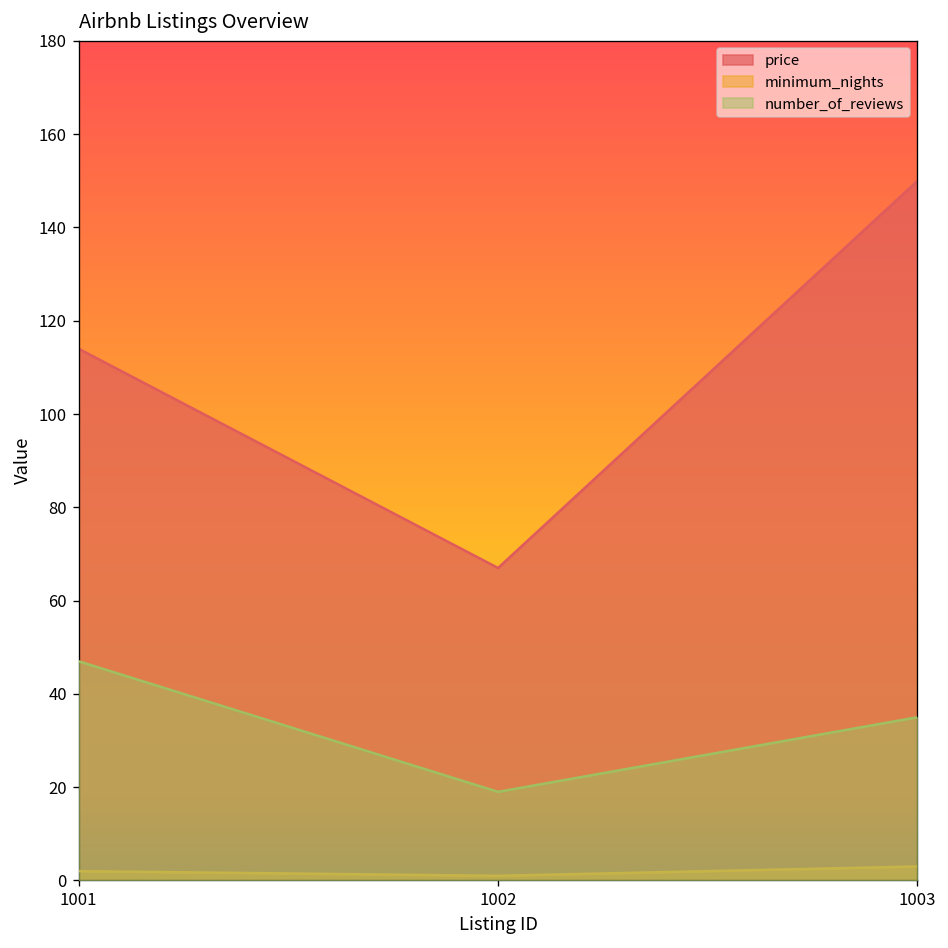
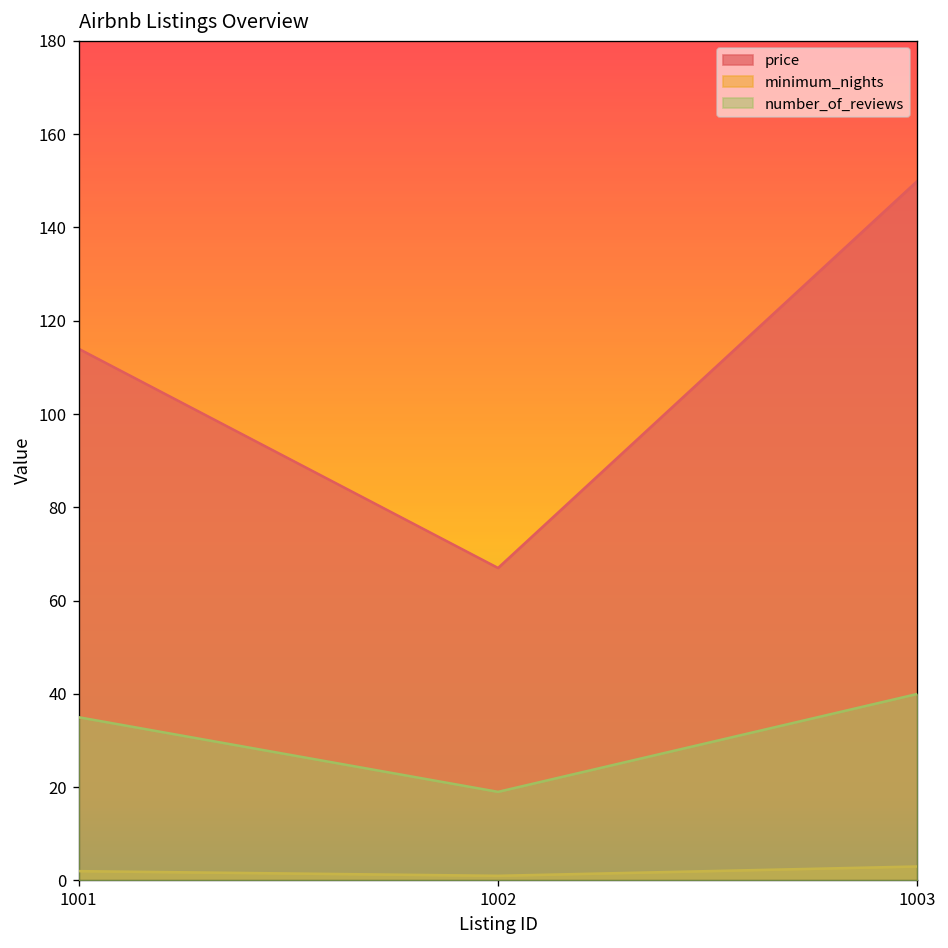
  {
    "price": {
      "1001": 114,
      "1002": 67,
      "1003": 150
    },
    "minimum_nights": {
      "1001": 2,
      "1002": 1,
      "1003": 3
    },
    "number_of_reviews": {
-     "1001": 47,
+     "1001": 35,
      "1002": 19,
-     "1003": 35
+     "1003": 40
    }
  }
